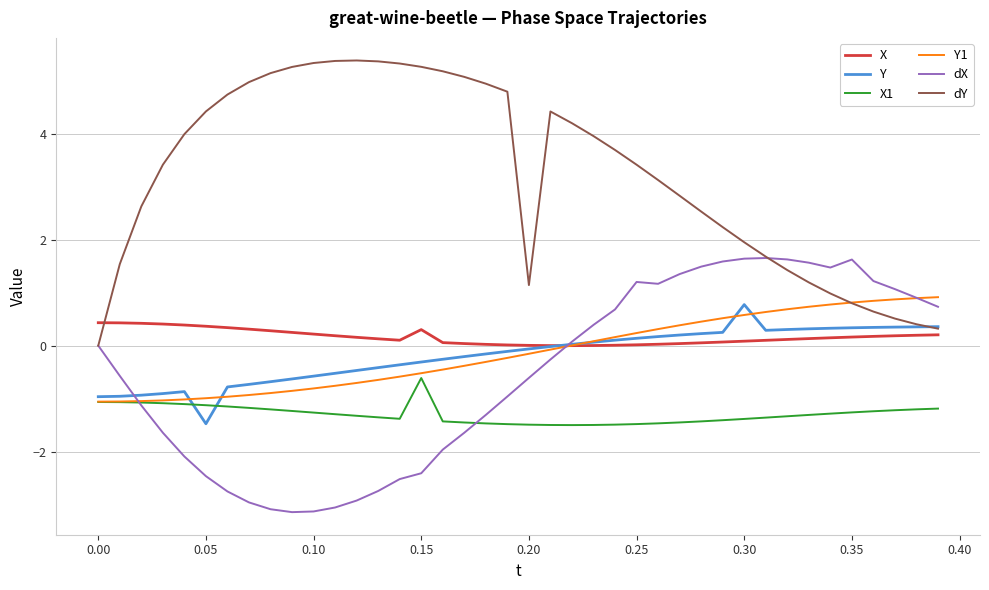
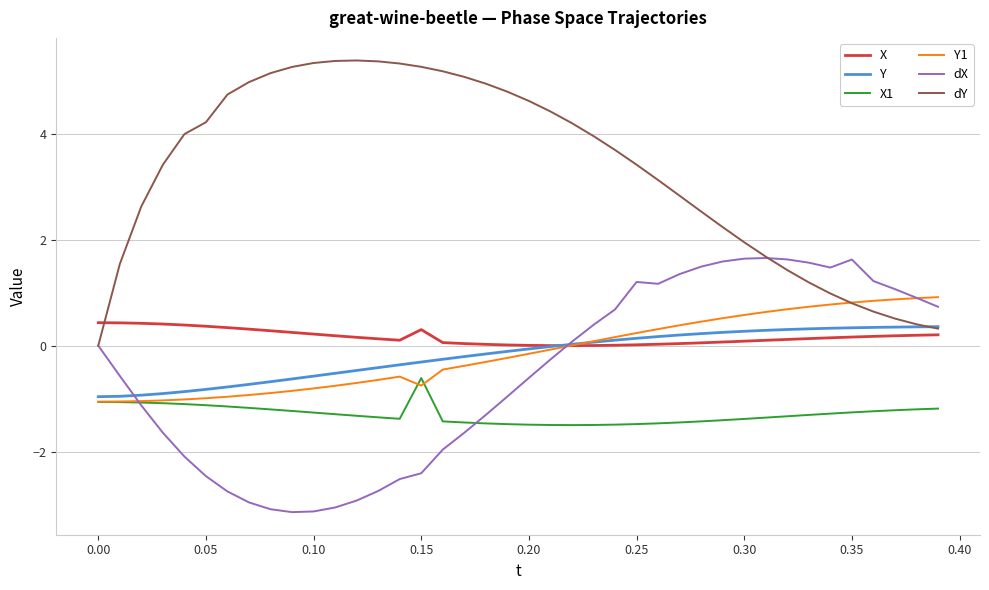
  {
    "X": {
      "0.00": 0.4,
      "0.05": 0.4,
      "0.10": 0.2,
      "0.15": 0.3,
      "0.20": 0.0,
      "0.25": 0.0,
      "0.30": 0.1,
      "0.35": 0.2
    },
    "Y": {
      "0.00": -1.0,
-     "0.05": -1.5,
+     "0.05": -0.8,
      "0.10": -0.6,
      "0.15": -0.3,
      "0.20": -0.1,
      "0.25": 0.1,
-     "0.30": 0.8,
+     "0.30": 0.3,
      "0.35": 0.3
    },
    "X1": {
      "0.05": -1.1,
      "0.10": -1.3,
      "0.15": -0.6,
      "0.20": -1.5,
      "0.25": -1.5,
      "0.30": -1.4,
      "0.35": -1.3
    },
    "Y1": {
      "0.05": -1.0,
      "0.10": -0.8,
-     "0.15": -0.5,
+     "0.15": -0.8,
      "0.20": -0.2,
      "0.25": 0.2,
      "0.30": 0.6
    },
    "dX": {
      "0.05": -2.5,
      "0.10": -3.1,
      "0.15": -2.4,
      "0.20": -0.6,
      "0.25": 1.2,
      "0.30": 1.6,
      "0.35": 1.6
    },
    "dY": {
-     "0.05": 4.4,
+     "0.05": 4.2,
      "0.10": 5.3,
      "0.15": 5.3,
-     "0.20": 1.1,
+     "0.20": 4.6,
      "0.25": 3.4,
      "0.30": 2.0
    }
  }
